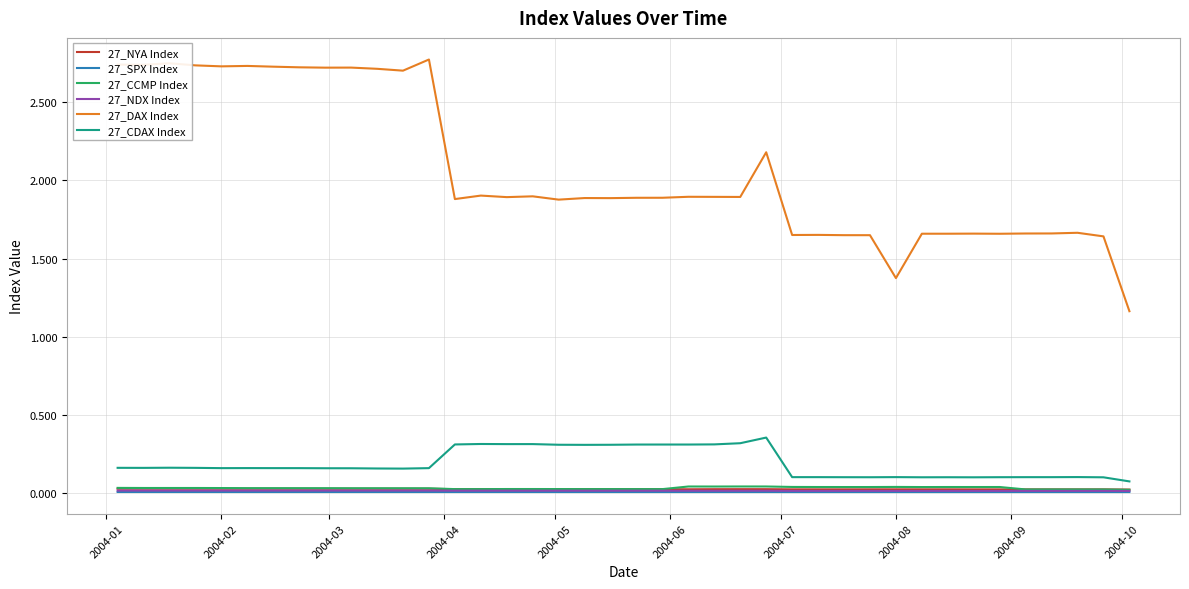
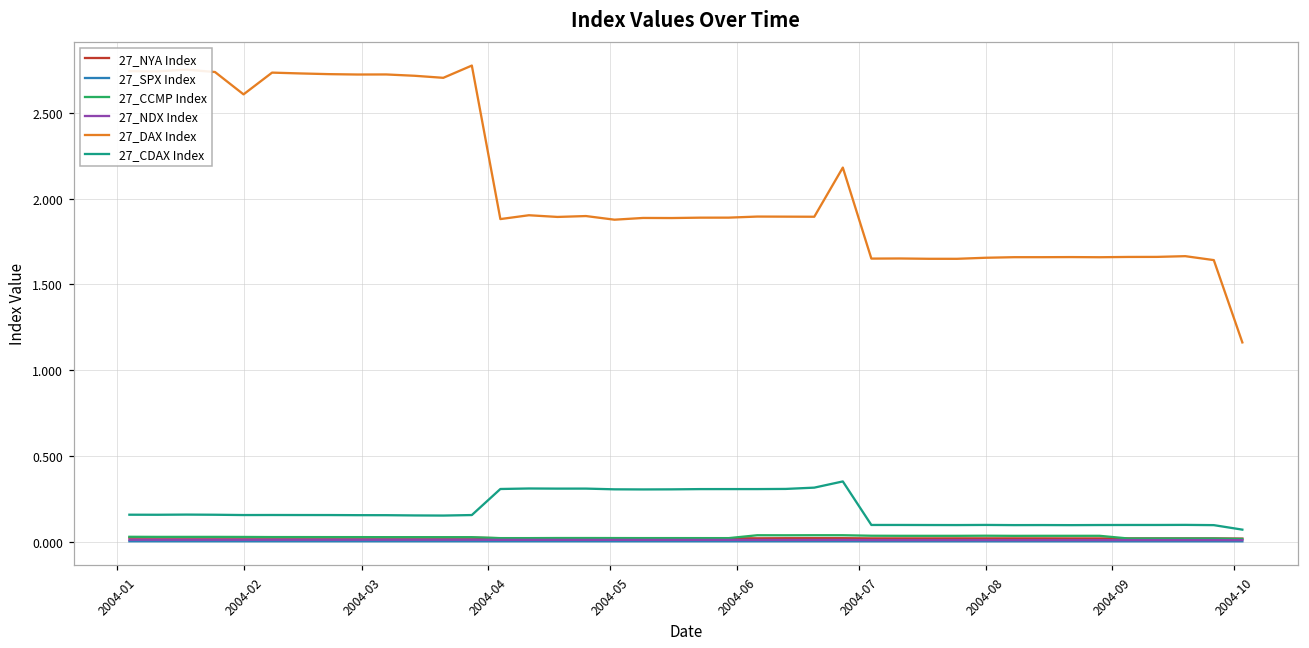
  {
    "27_DAX Index": {
-     "2004-02": 2.73,
-     "2004-08": 1.37
+     "2004-02": 2.61,
+     "2004-08": 1.66
    }
  }
